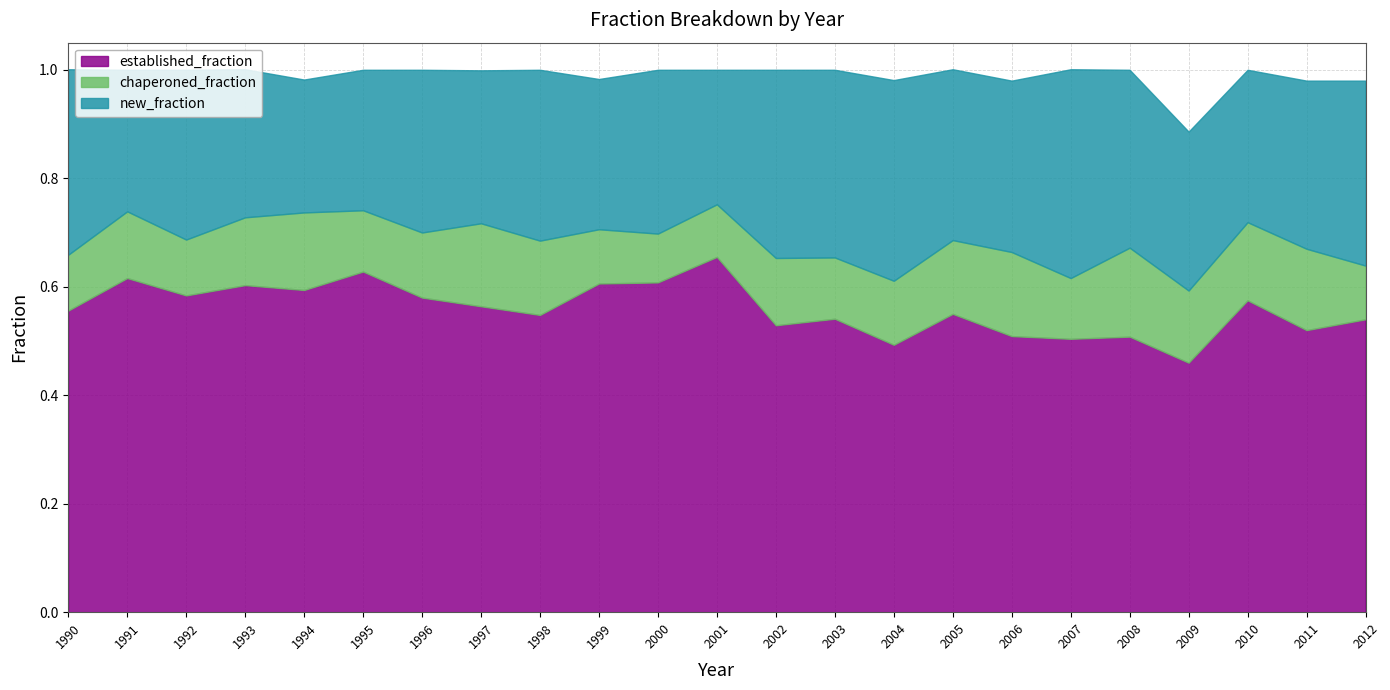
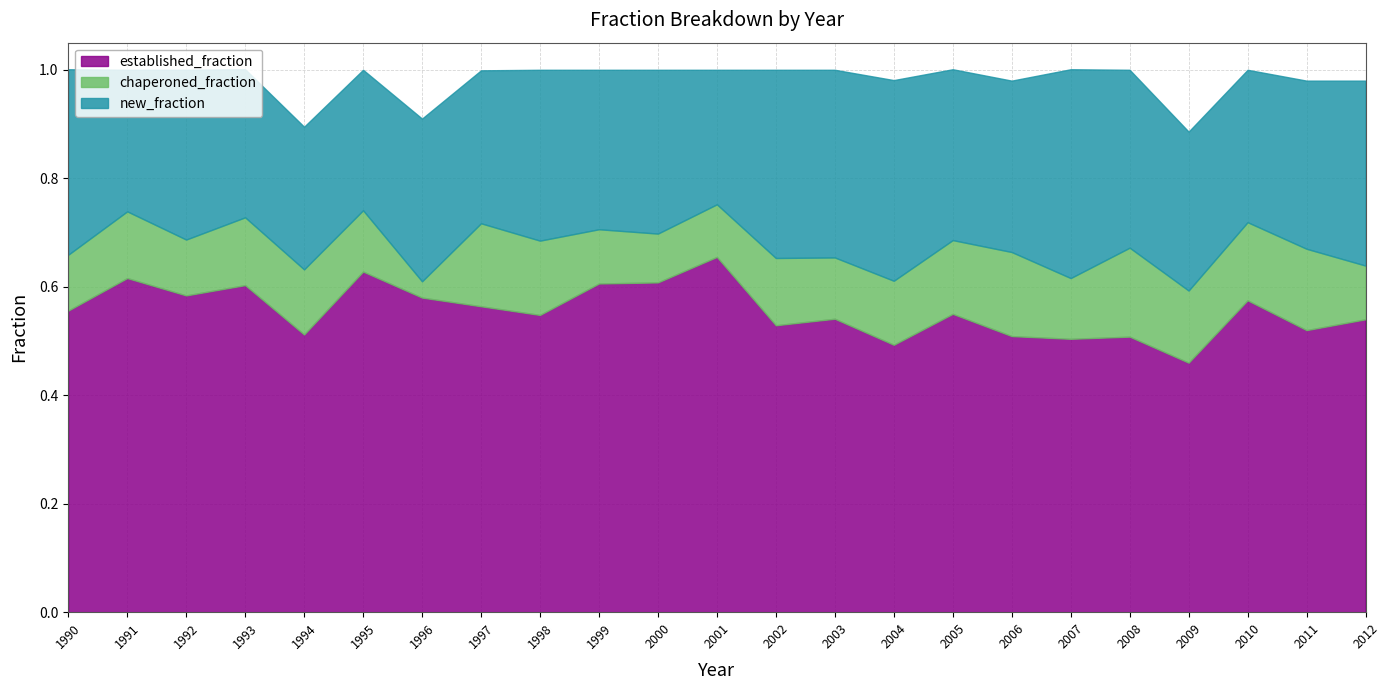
  {
    "established_fraction": {
      "1990": 0.56,
      "1991": 0.62,
      "1992": 0.58,
      "1993": 0.60,
-     "1994": 0.59,
+     "1994": 0.51,
      "1995": 0.63,
      "1996": 0.58,
      "1997": 0.56,
      "1998": 0.55,
      "1999": 0.61,
      "2000": 0.61,
      "2001": 0.66,
      "2002": 0.53,
      "2003": 0.54,
      "2004": 0.49,
      "2005": 0.55,
      "2006": 0.51,
      "2007": 0.50,
      "2008": 0.51,
      "2009": 0.46,
      "2010": 0.58,
      "2011": 0.52,
      "2012": 0.54
    },
    "chaperoned_fraction": {
      "1990": 0.10,
      "1991": 0.12,
      "1992": 0.10,
      "1993": 0.13,
-     "1994": 0.14,
+     "1994": 0.12,
      "1995": 0.11,
-     "1996": 0.12,
+     "1996": 0.03,
      "1997": 0.15,
      "1998": 0.14,
      "1999": 0.10,
      "2000": 0.09,
      "2001": 0.10,
      "2002": 0.12,
      "2003": 0.11,
      "2004": 0.12,
      "2005": 0.14,
      "2006": 0.16,
      "2007": 0.11,
      "2008": 0.16,
      "2009": 0.13,
      "2010": 0.14,
      "2011": 0.15,
      "2012": 0.10
    },
    "new_fraction": {
      "1990": 0.34,
-     "1994": 0.25,
+     "1994": 0.26,
      "1995": 0.26,
      "1996": 0.30,
      "1997": 0.28,
      "1998": 0.31,
-     "1999": 0.28,
+     "1999": 0.29,
      "2000": 0.30,
      "2001": 0.25,
      "2002": 0.35,
      "2003": 0.35,
      "2004": 0.37,
      "2005": 0.32,
      "2006": 0.32,
      "2007": 0.38,
      "2008": 0.33,
      "2009": 0.29,
      "2010": 0.28,
      "2011": 0.31,
      "2012": 0.34
    }
  }
